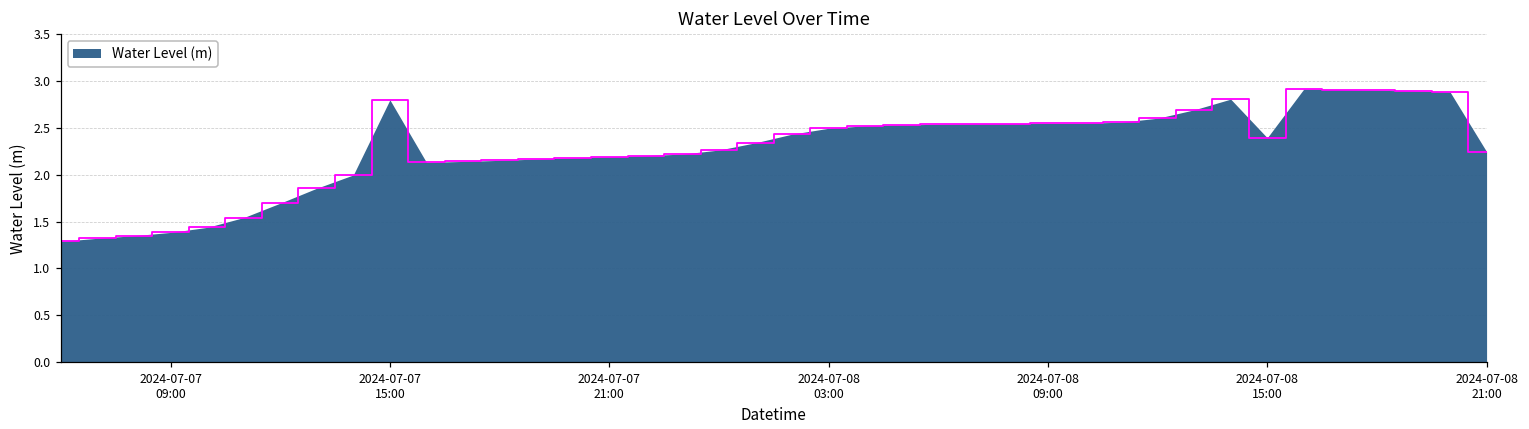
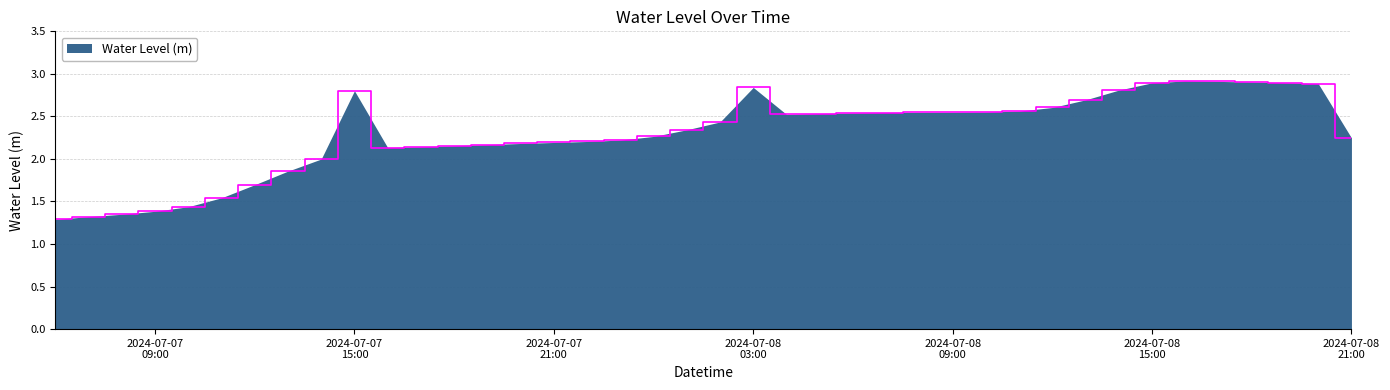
  {
    "2024-07-07 09:00": 1.4,
    "2024-07-07 15:00": 2.8,
    "2024-07-07 21:00": 2.2,
-   "2024-07-08 03:00": 2.5,
+   "2024-07-08 03:00": 2.8,
    "2024-07-08 09:00": 2.5,
-   "2024-07-08 15:00": 2.4,
+   "2024-07-08 15:00": 2.9,
    "2024-07-08 21:00": 2.2
  }
